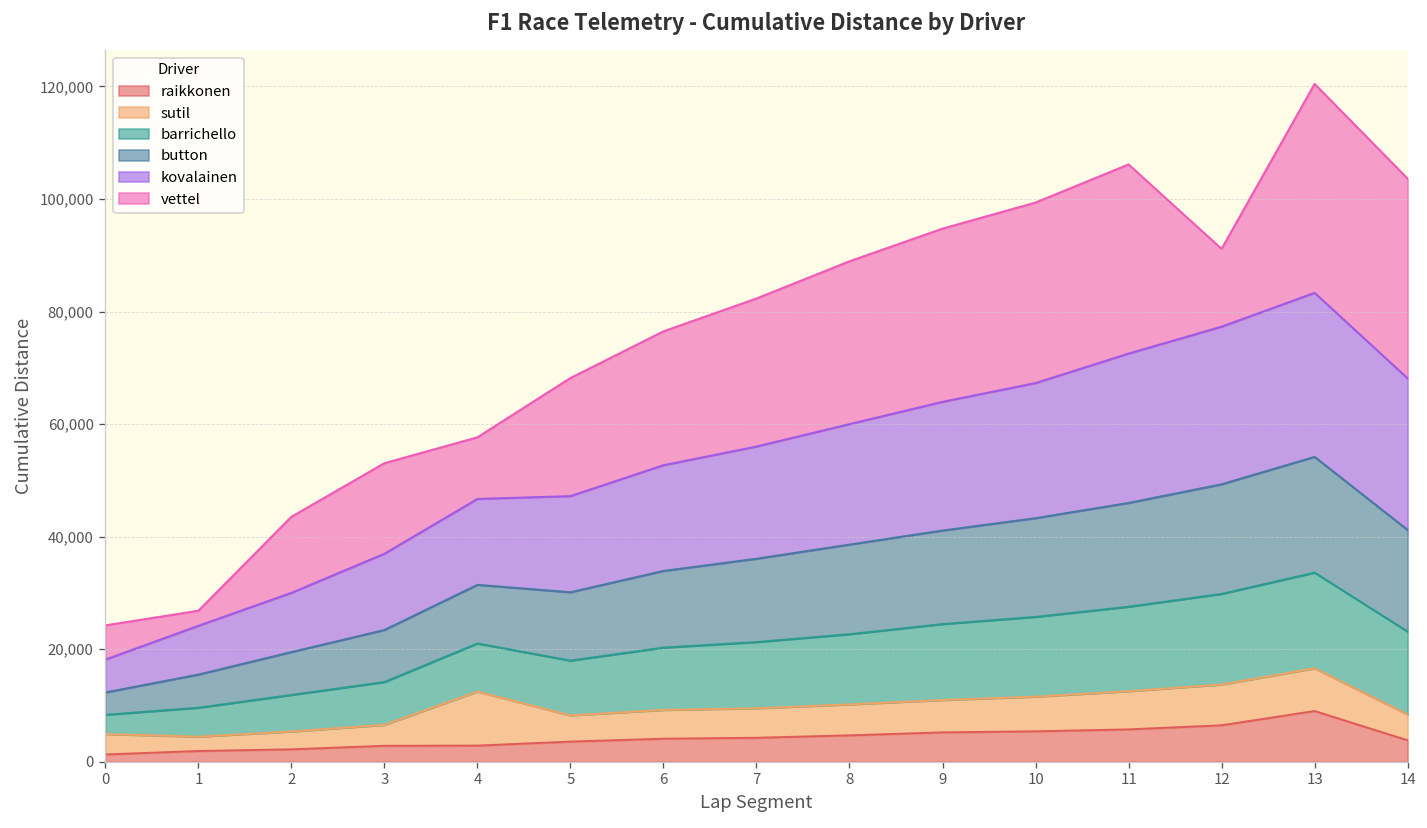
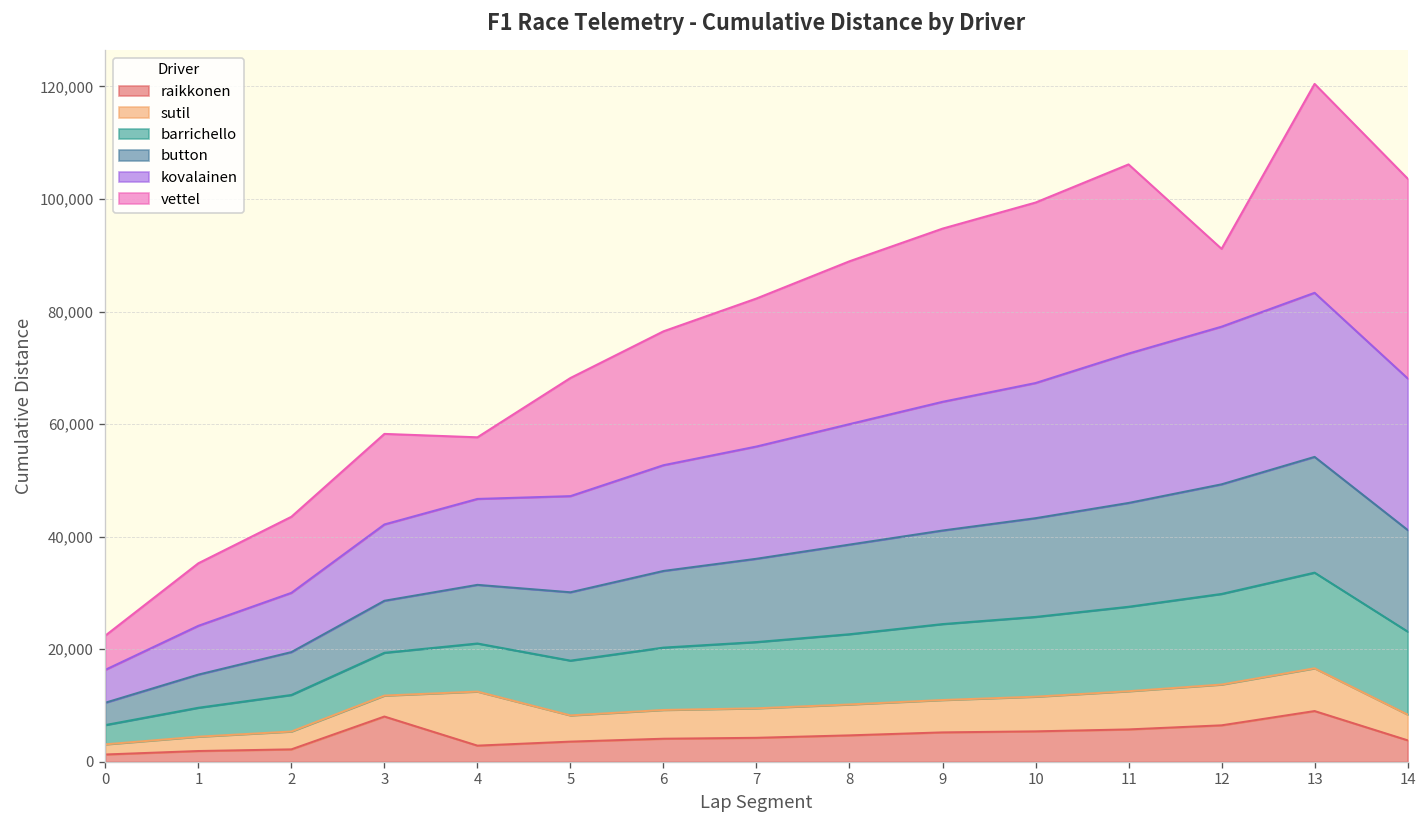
  {
    "raikkonen": {
      "0": "1,000",
      "1": "2,000",
      "2": "2,000",
-     "3": "3,000",
+     "3": "8,000",
      "4": "3,000",
      "5": "4,000",
      "6": "4,000",
      "7": "4,000",
      "8": "5,000",
      "9": "5,000",
      "10": "5,000",
      "11": "6,000",
      "12": "6,000",
      "13": "9,000",
      "14": "4,000"
    },
    "sutil": {
-     "0": "4,000",
+     "0": "2,000",
      "1": "3,000",
      "2": "3,000",
      "3": "4,000",
      "4": "10,000",
      "5": "5,000",
      "6": "5,000",
      "7": "5,000",
      "8": "5,000",
      "9": "6,000",
      "10": "6,000",
      "11": "7,000",
      "12": "7,000",
      "13": "8,000",
      "14": "5,000"
    },
    "kovalainen": {
      "0": "6,000",
      "1": "9,000",
      "2": "11,000",
      "3": "14,000",
      "4": "15,000",
      "5": "17,000",
      "6": "19,000",
      "7": "20,000",
      "8": "21,000",
      "9": "23,000",
      "10": "24,000",
      "11": "27,000",
      "12": "28,000",
      "13": "29,000",
      "14": "27,000"
    },
    "vettel": {
      "0": "6,000",
-     "1": "3,000",
+     "1": "11,000",
      "2": "14,000",
      "3": "16,000",
      "4": "11,000",
      "5": "21,000",
      "6": "24,000",
      "7": "26,000",
      "8": "29,000",
      "9": "31,000",
      "10": "32,000",
      "11": "34,000",
      "12": "14,000",
      "13": "37,000",
      "14": "36,000"
    }
  }
